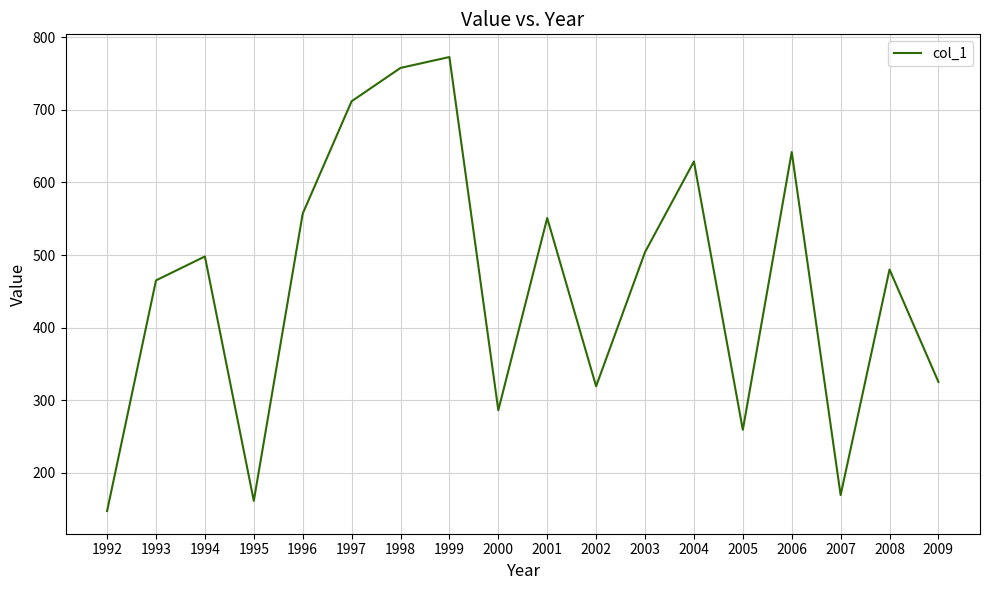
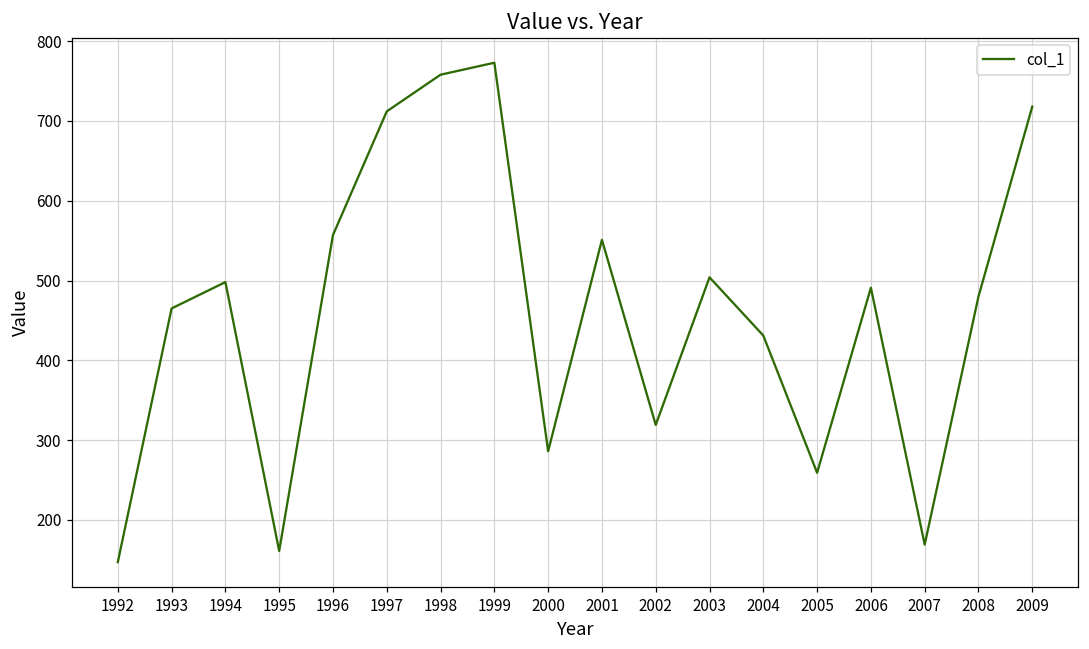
  {
    "1992": 150,
    "1993": 470,
    "1994": 500,
    "1995": 160,
    "1996": 560,
    "1997": 710,
    "1998": 760,
    "1999": 770,
    "2000": 290,
    "2001": 550,
    "2002": 320,
    "2003": 500,
-   "2004": 630,
+   "2004": 430,
    "2005": 260,
-   "2006": 640,
+   "2006": 490,
    "2007": 170,
    "2008": 480,
-   "2009": 330
+   "2009": 720
  }
